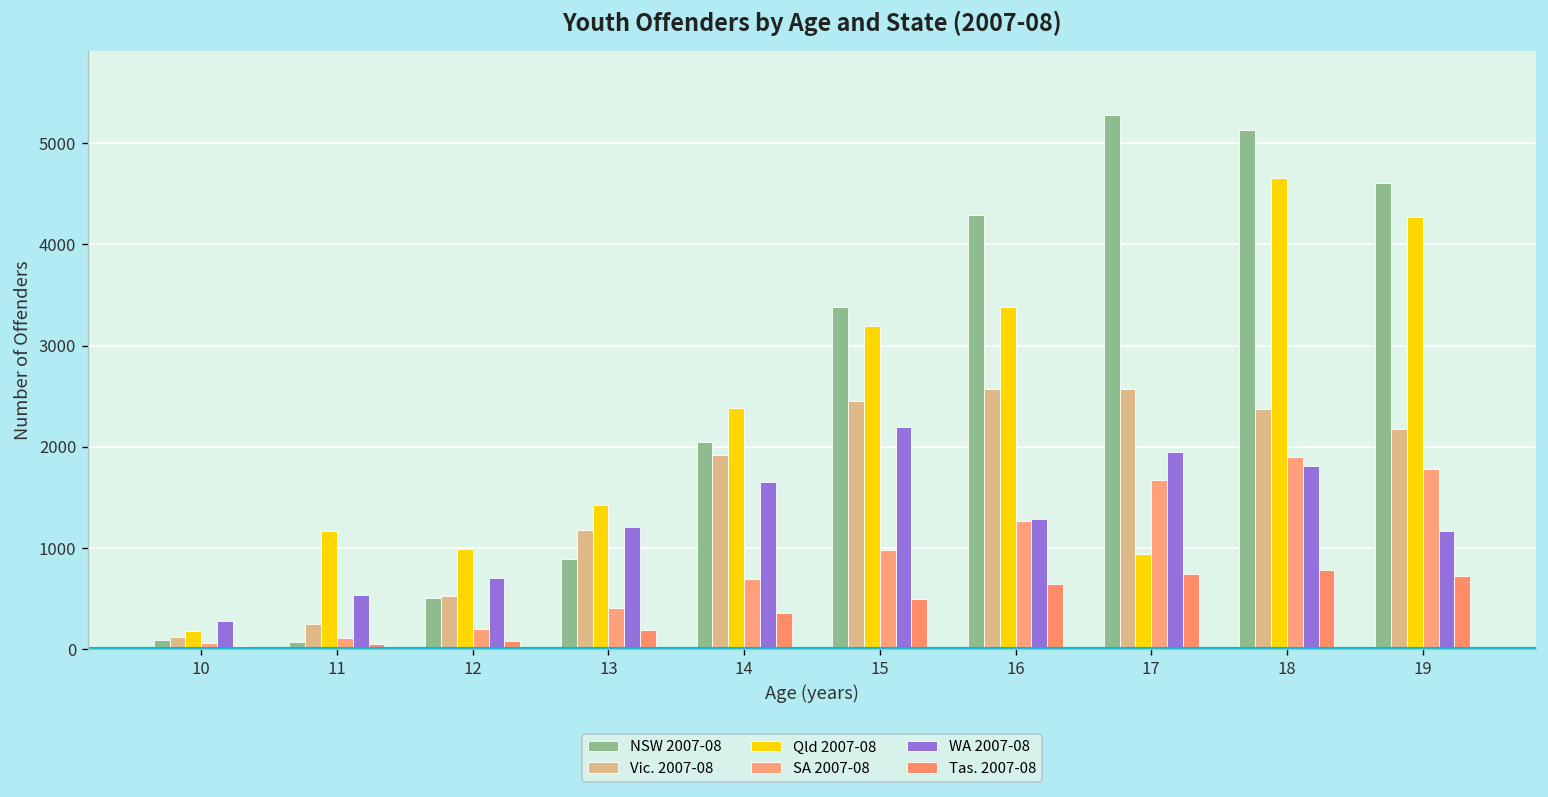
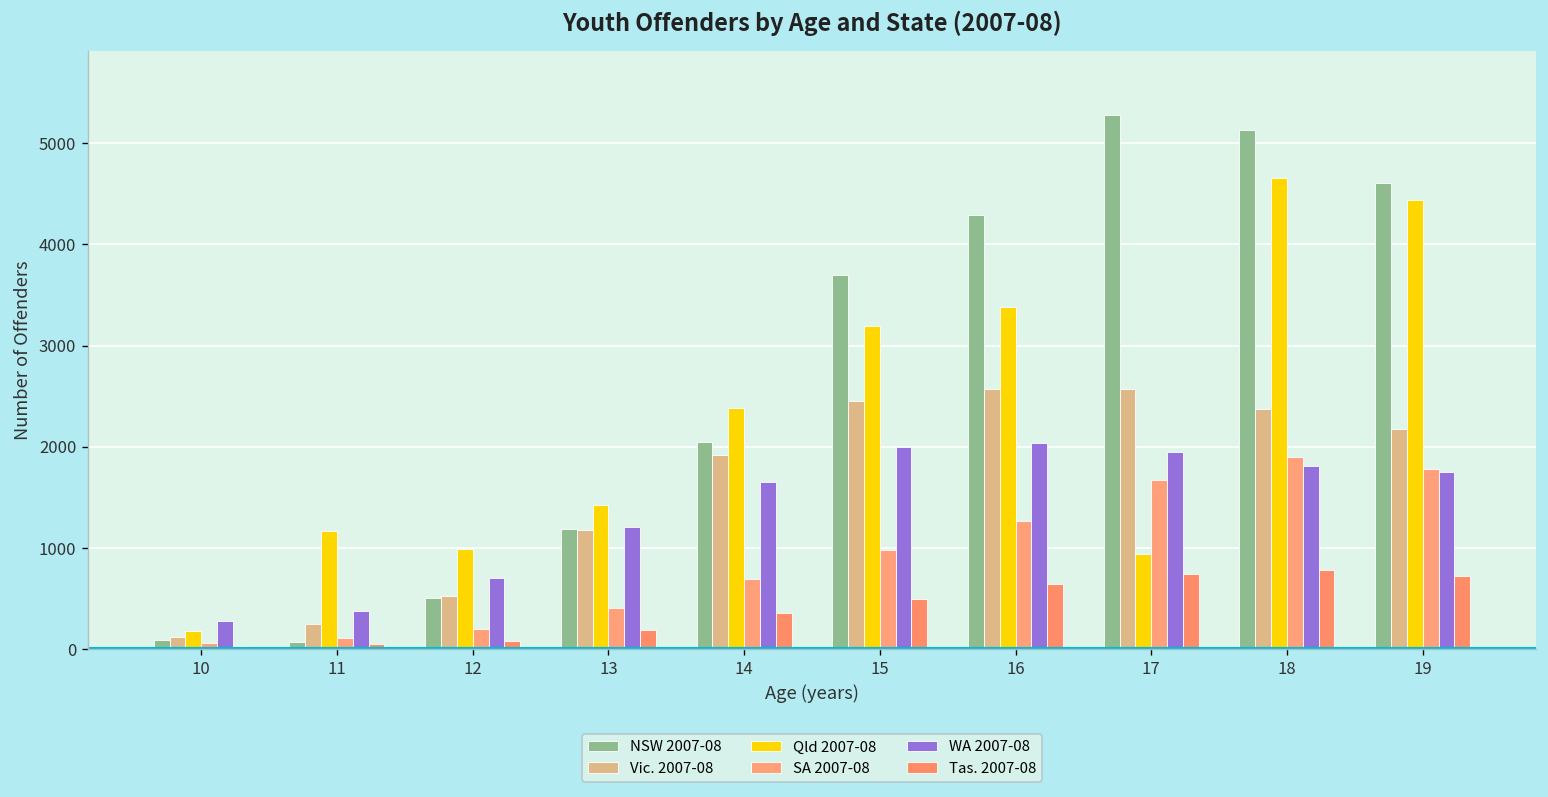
  {
    "NSW 2007-08": {
      "10": 100,
      "11": 100,
      "12": 500,
-     "13": 900,
+     "13": 1200,
      "14": 2000,
-     "15": 3400,
+     "15": 3700,
      "16": 4300,
      "17": 5300,
      "18": 5100,
      "19": 4600
    },
    "Qld 2007-08": {
      "10": 200,
      "11": 1200,
      "12": 1000,
      "13": 1400,
      "14": 2400,
      "15": 3200,
      "16": 3400,
      "17": 900,
      "18": 4700,
-     "19": 4300
+     "19": 4400
    },
    "WA 2007-08": {
      "10": 300,
-     "11": 500,
+     "11": 400,
      "12": 700,
      "13": 1200,
      "14": 1600,
-     "15": 2200,
-     "16": 1300,
+     "15": 2000,
+     "16": 2000,
      "17": 1900,
      "18": 1800,
-     "19": 1200
+     "19": 1800
    }
  }
